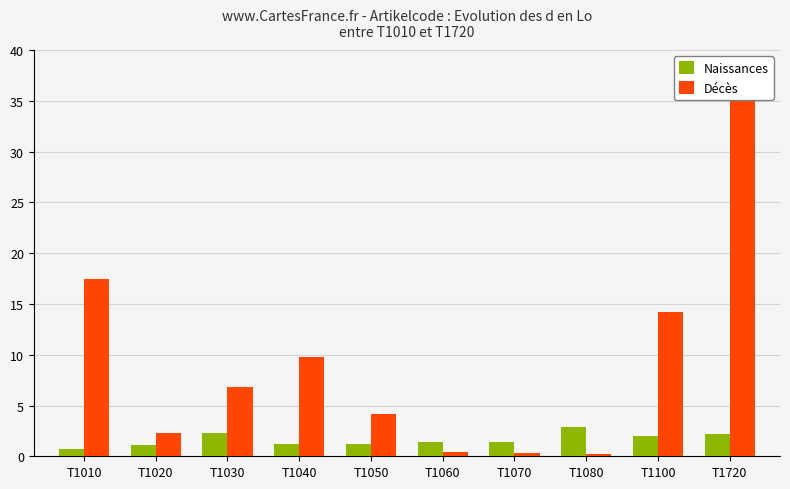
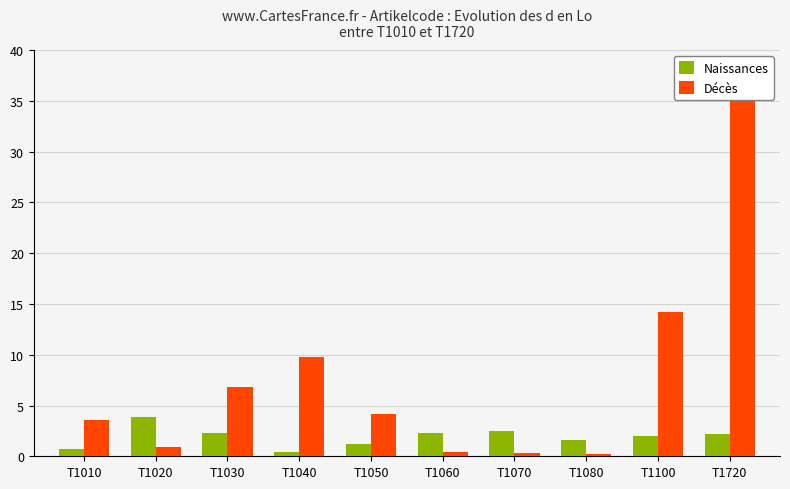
  {
    "Naissances": {
      "T1010": 0.7,
-     "T1020": 1.1,
+     "T1020": 3.9,
      "T1030": 2.3,
-     "T1040": 1.2,
+     "T1040": 0.4,
      "T1050": 1.2,
-     "T1060": 1.4,
-     "T1070": 1.4,
-     "T1080": 2.9,
+     "T1060": 2.3,
+     "T1070": 2.5,
+     "T1080": 1.6,
      "T1100": 2.0,
      "T1720": 2.2
    },
    "Décès": {
-     "T1010": 17.5,
-     "T1020": 2.3,
+     "T1010": 3.6,
+     "T1020": 0.9,
      "T1030": 6.8,
      "T1040": 9.8,
      "T1050": 4.2,
      "T1060": 0.5,
      "T1070": 0.3,
      "T1100": 14.2,
      "T1720": 35.0
    }
  }
